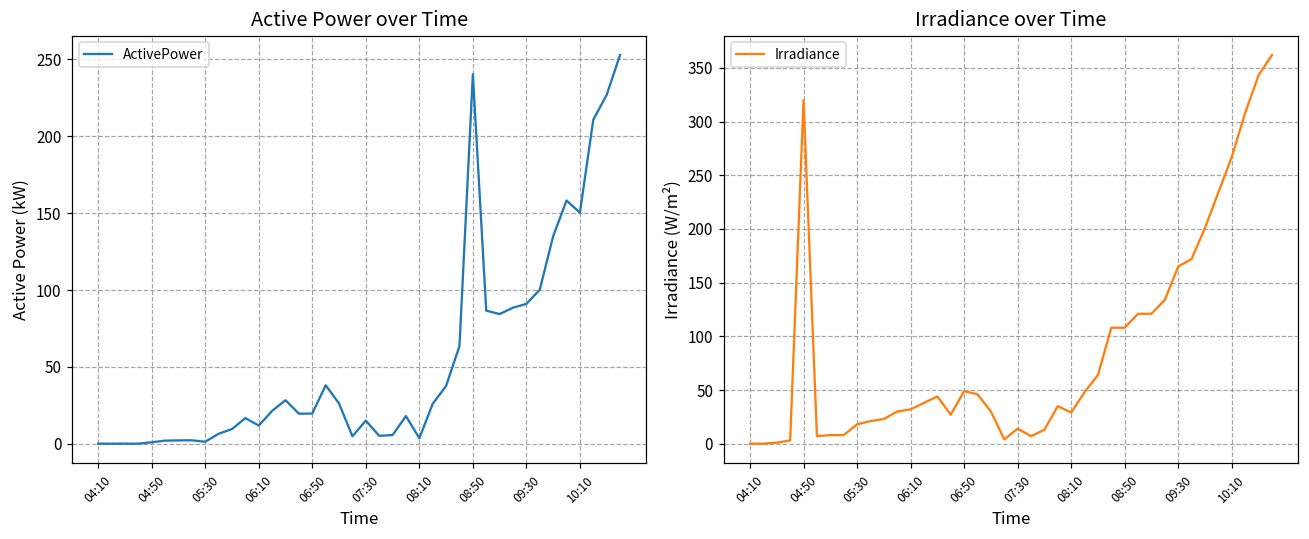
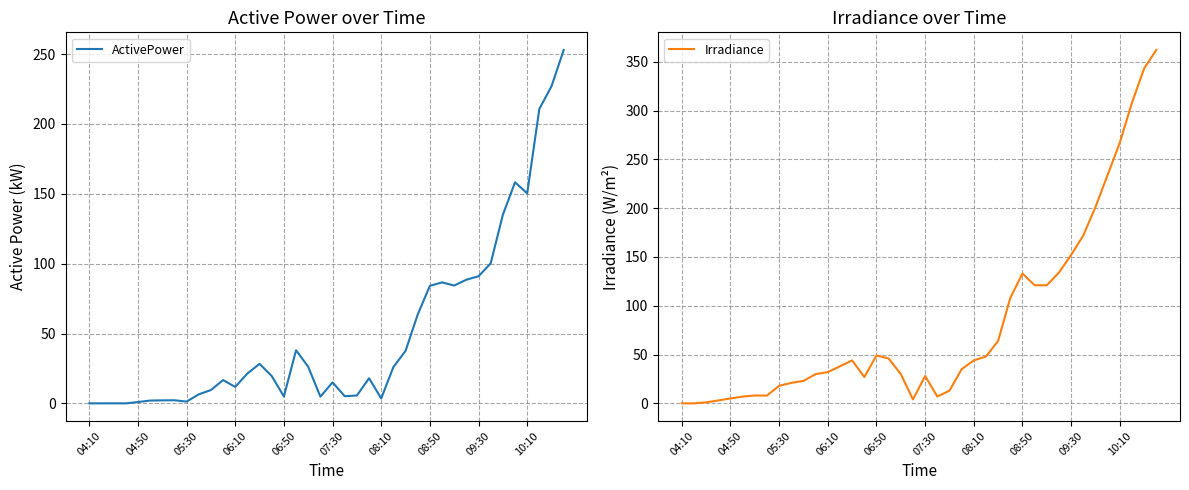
  {
    "Active Power over Time": {
      "04:10": 0,
      "04:50": 1,
      "05:30": 1,
      "06:10": 12,
-     "06:50": 20,
+     "06:50": 5,
      "07:30": 15,
      "08:10": 4,
-     "08:50": 240,
+     "08:50": 84,
      "09:30": 91,
      "10:10": 150
    },
    "Irradiance over Time": {
      "04:10": 0,
-     "04:50": 320,
+     "04:50": 10,
      "05:30": 20,
      "06:10": 30,
      "06:50": 50,
-     "07:30": 10,
-     "08:10": 30,
-     "08:50": 110,
-     "09:30": 170,
+     "07:30": 30,
+     "08:10": 40,
+     "08:50": 130,
+     "09:30": 150,
      "10:10": 270
    }
  }
